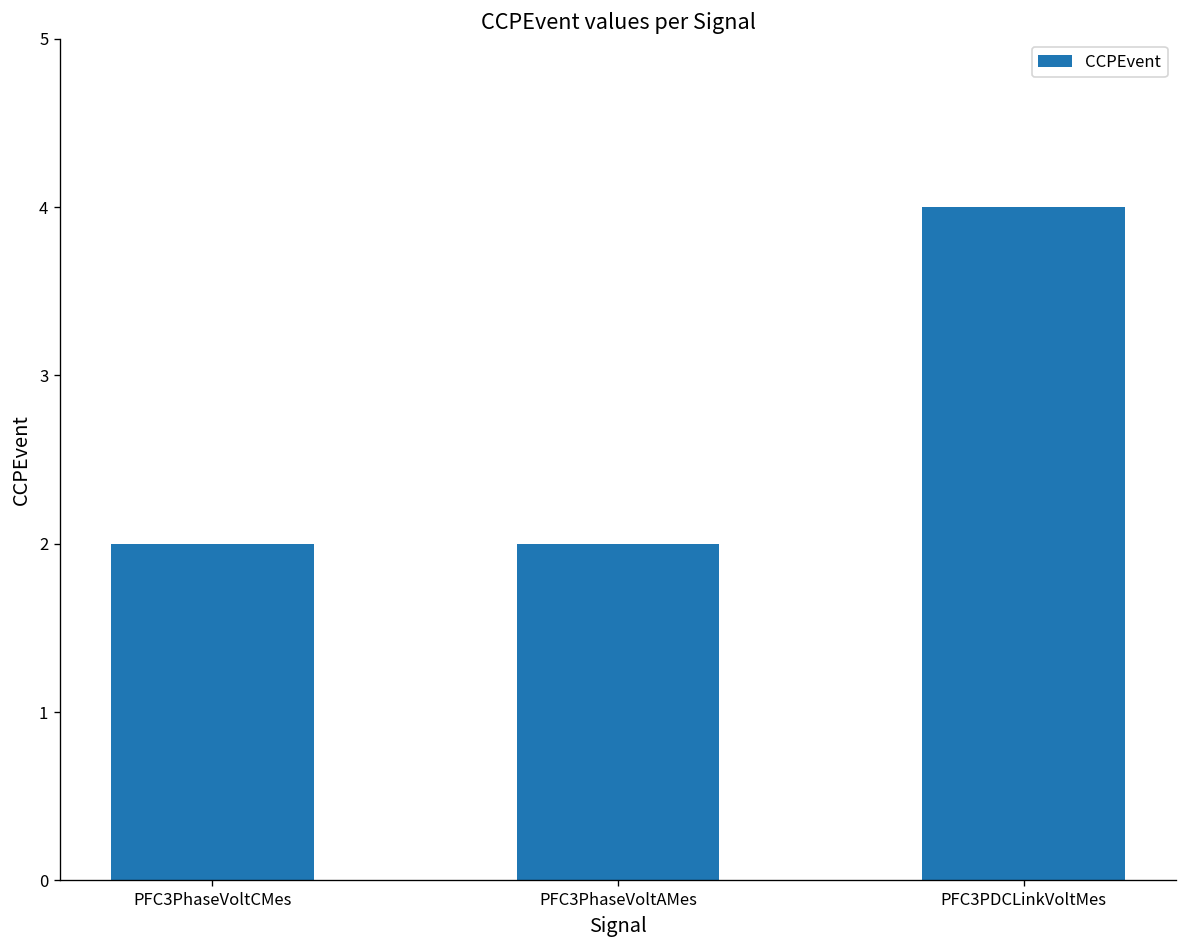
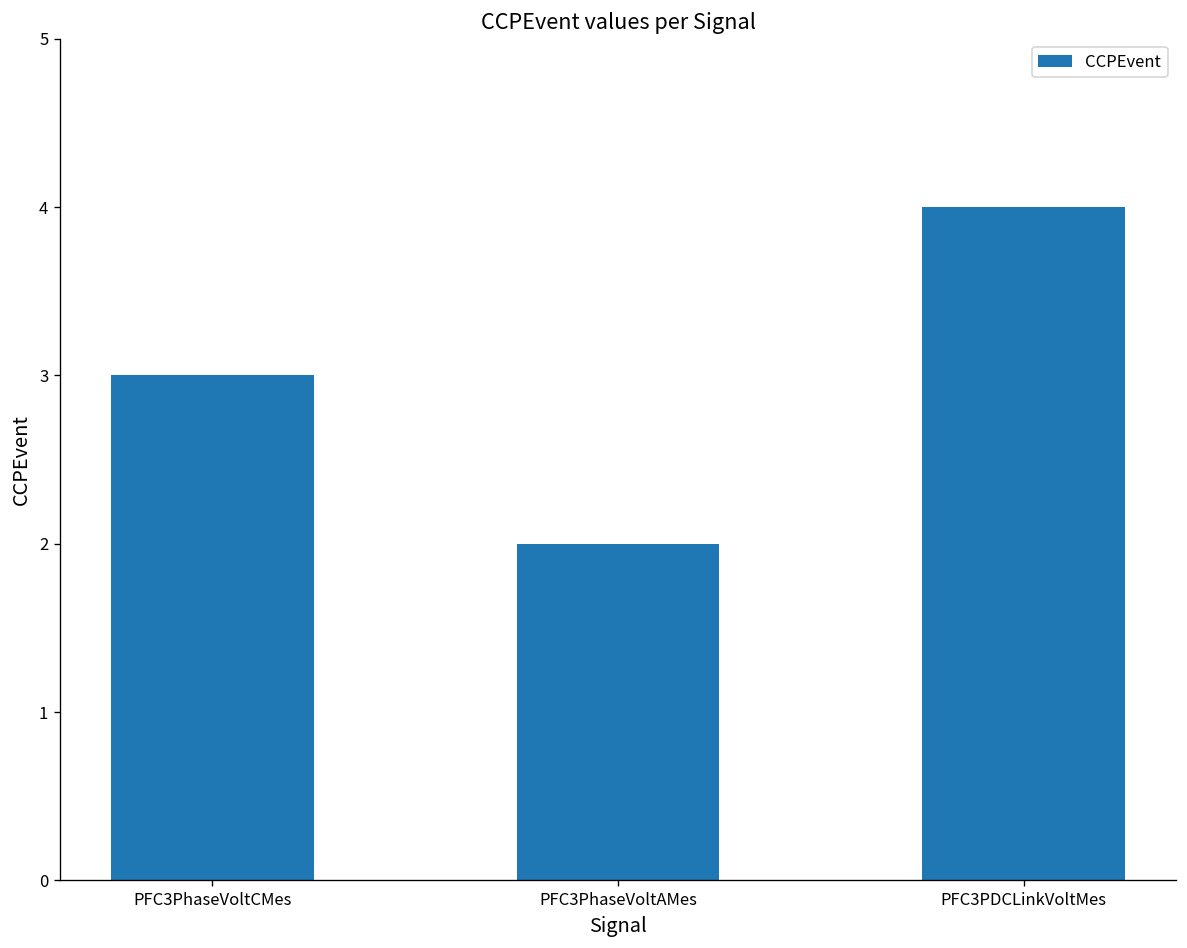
  {
-   "PFC3PhaseVoltCMes": 2,
+   "PFC3PhaseVoltCMes": 3,
    "PFC3PhaseVoltAMes": 2,
    "PFC3PDCLinkVoltMes": 4
  }
